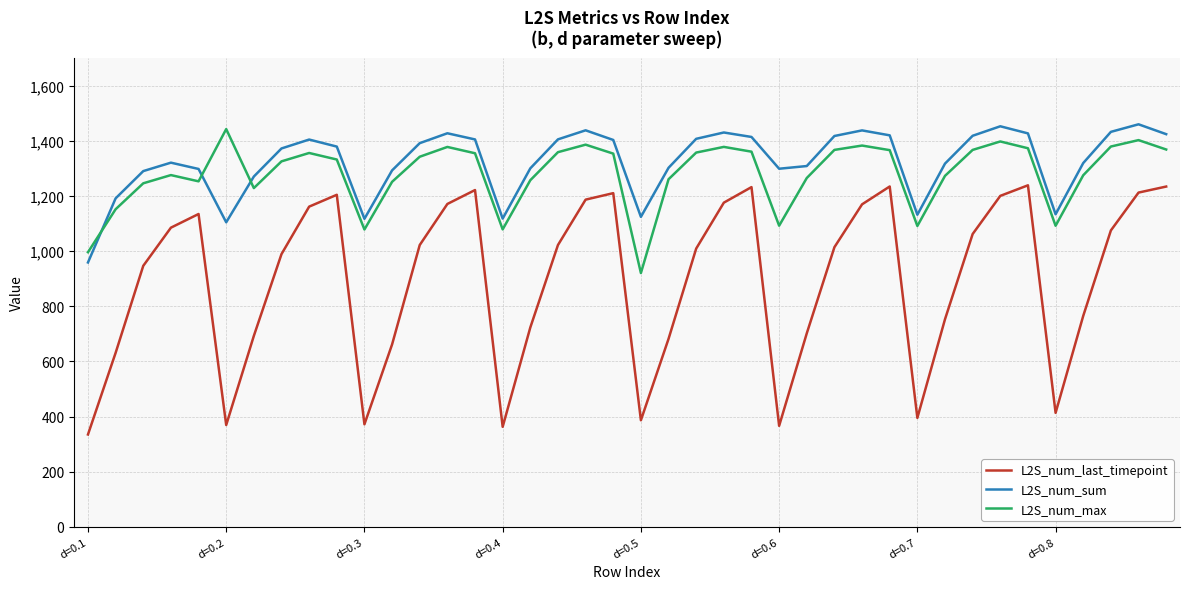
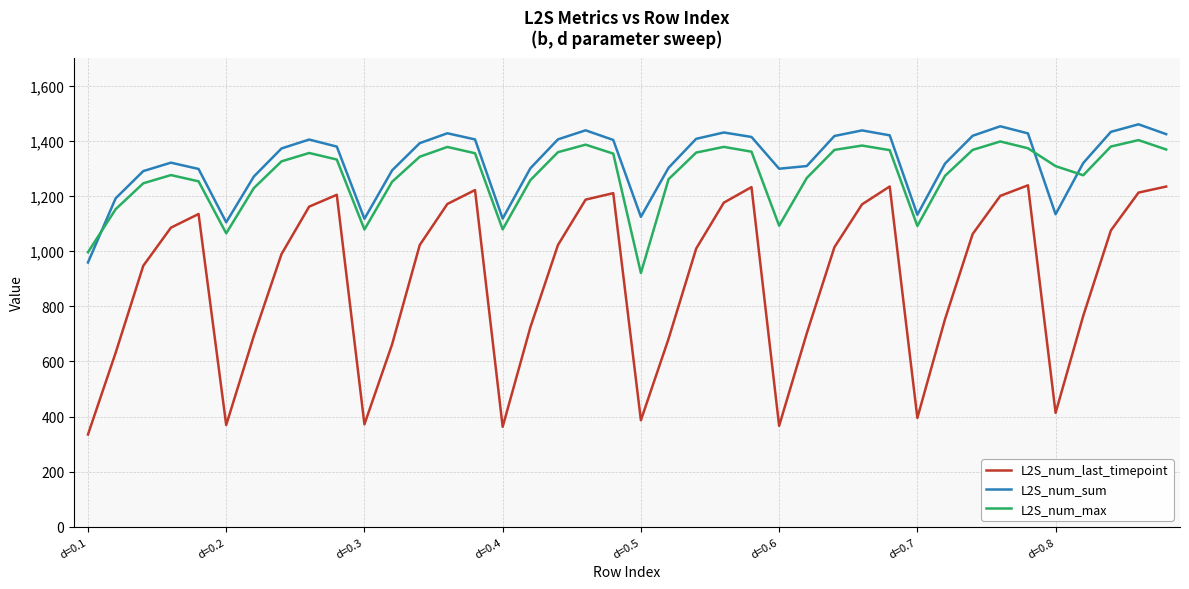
  {
    "L2S_num_last_timepoint": {
      "d=0.1": "340",
      "d=0.2": "370",
      "d=0.3": "370",
      "d=0.4": "360",
      "d=0.5": "390",
      "d=0.6": "370",
      "d=0.7": "400",
      "d=0.8": "410"
    },
    "L2S_num_sum": {
      "d=0.1": "960",
      "d=0.2": "1,100",
      "d=0.3": "1,120",
      "d=0.4": "1,120",
      "d=0.5": "1,120",
      "d=0.6": "1,300",
      "d=0.7": "1,130",
      "d=0.8": "1,130"
    },
    "L2S_num_max": {
      "d=0.1": "1,000",
-     "d=0.2": "1,440",
+     "d=0.2": "1,060",
      "d=0.3": "1,080",
      "d=0.4": "1,080",
      "d=0.5": "920",
      "d=0.6": "1,090",
      "d=0.7": "1,090",
-     "d=0.8": "1,090"
+     "d=0.8": "1,310"
    }
  }
